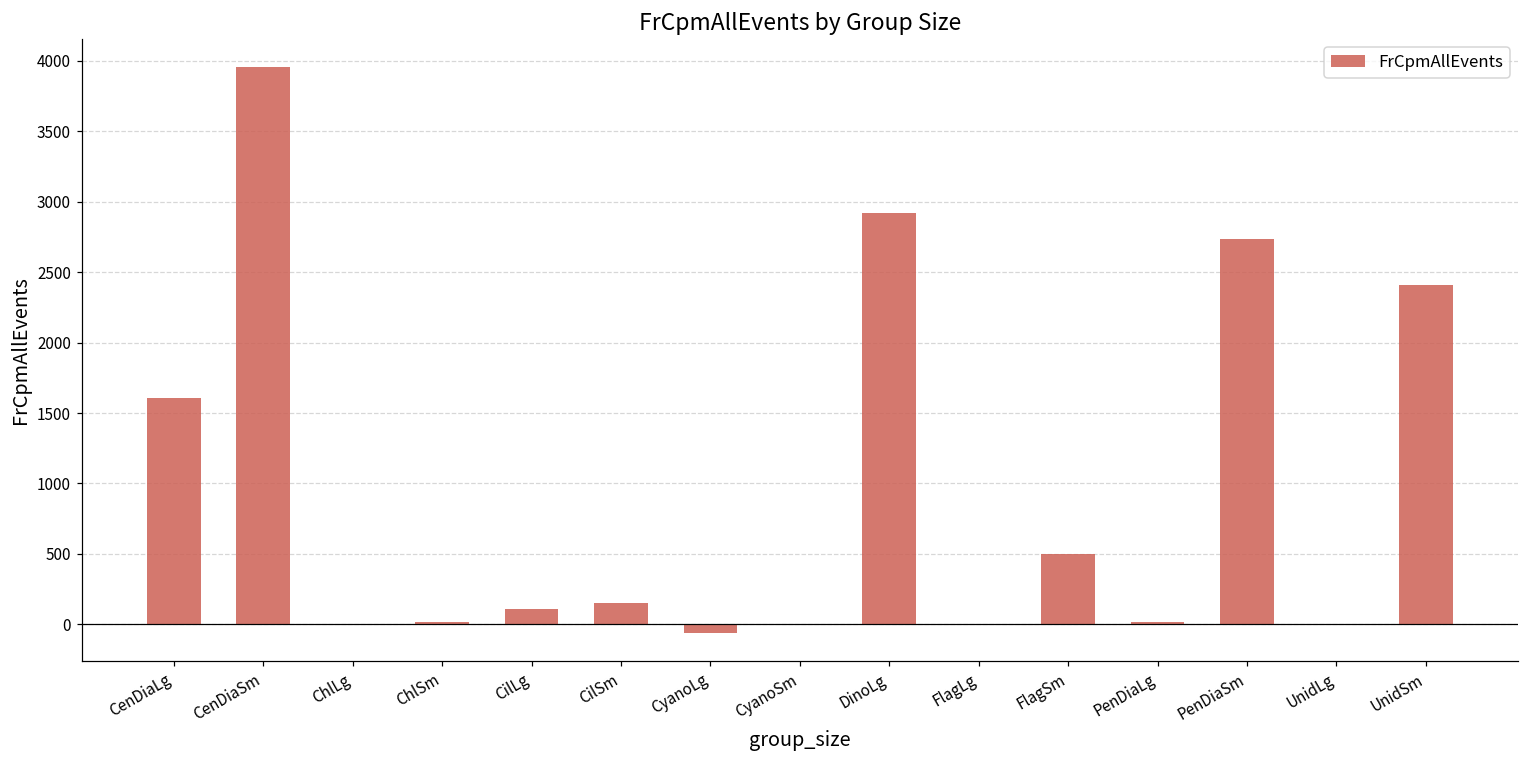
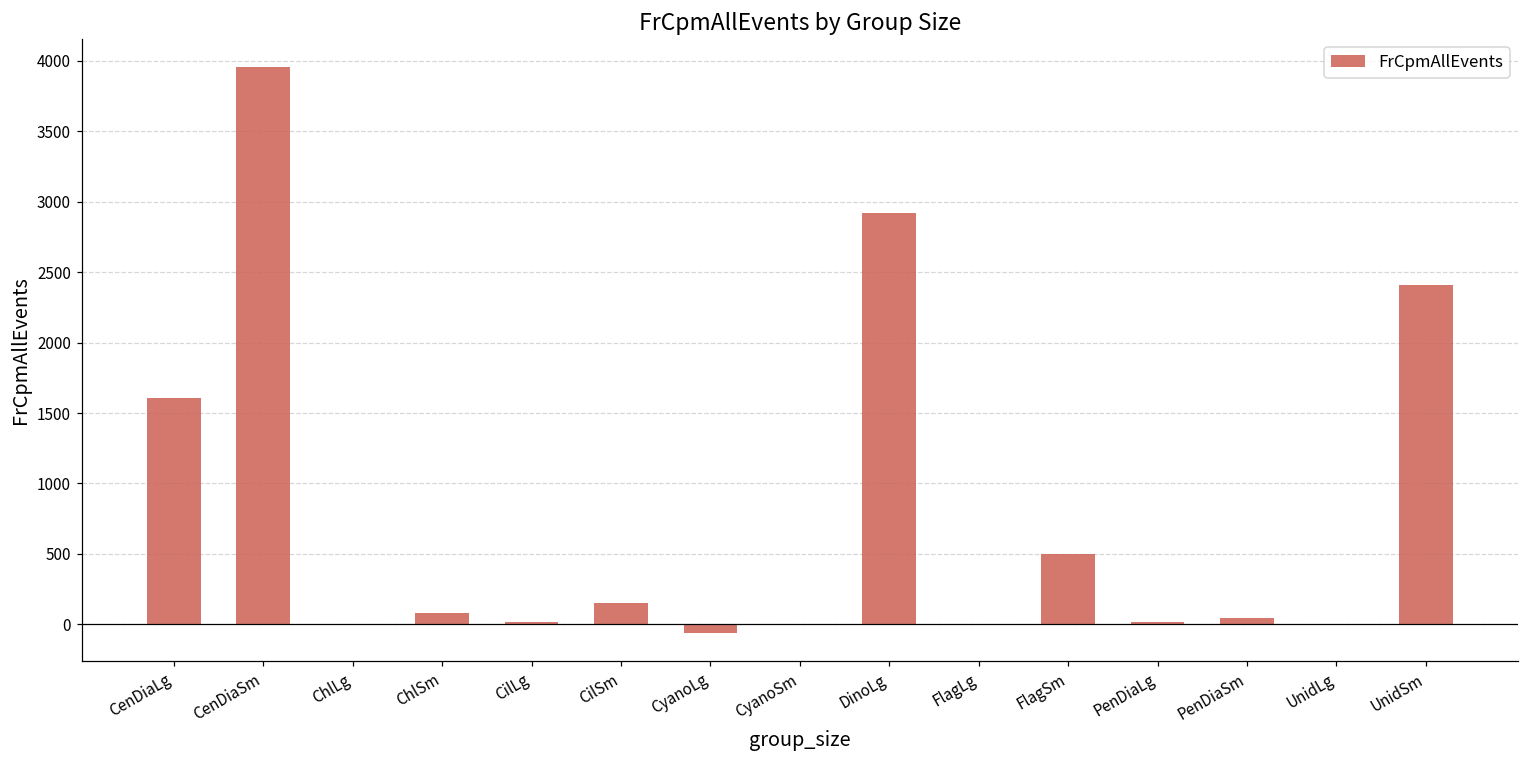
  {
    "CenDiaLg": 1600,
    "CenDiaSm": 3950,
    "ChlLg": 0,
-   "ChlSm": 20,
-   "CilLg": 110,
+   "ChlSm": 80,
+   "CilLg": 20,
    "CilSm": 150,
    "CyanoLg": -60,
    "DinoLg": 2920,
    "FlagSm": 500,
-   "PenDiaSm": 2730,
+   "PenDiaSm": 50,
    "UnidSm": 2410
  }
